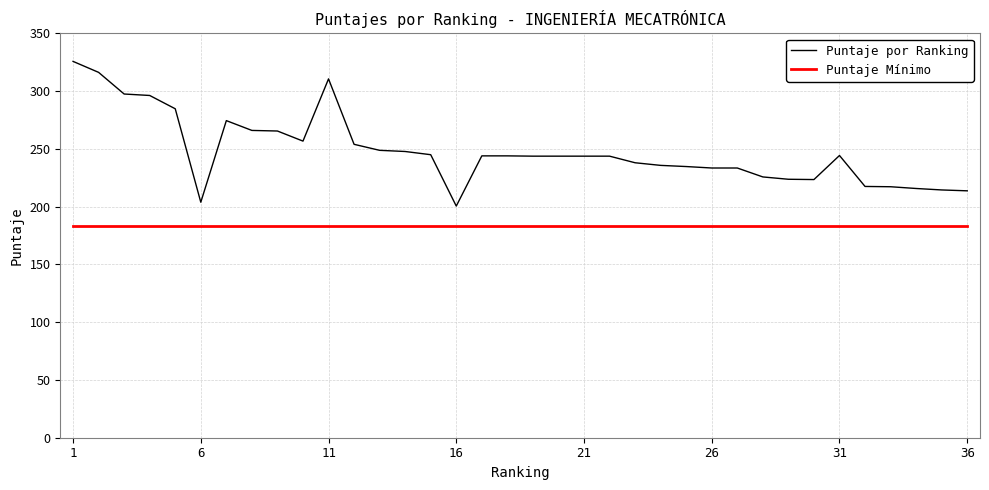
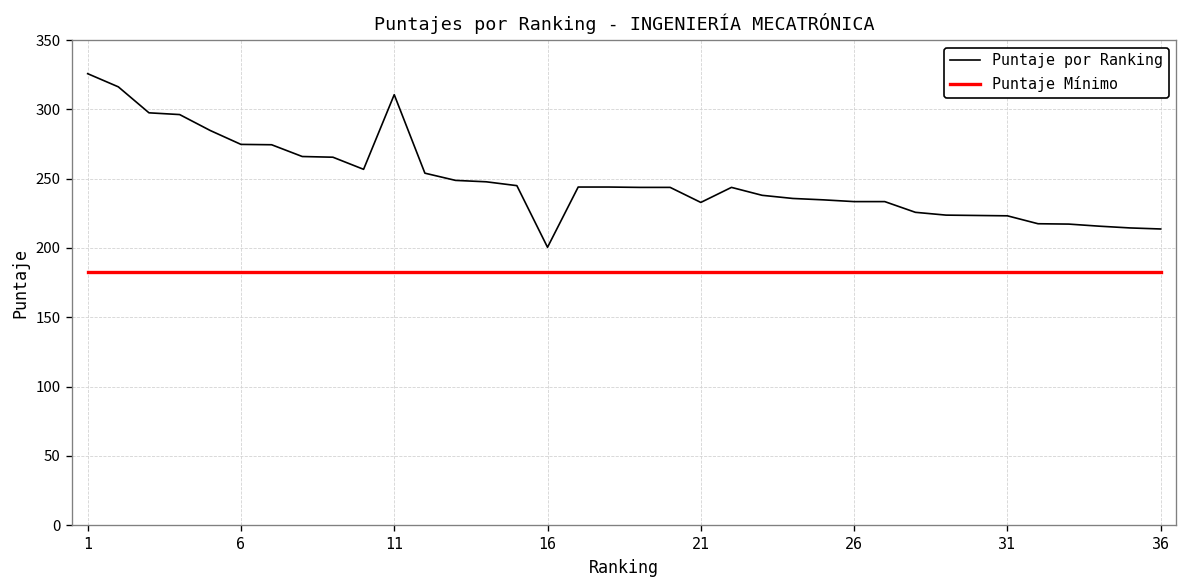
  {
    "Puntaje por Ranking": {
      "1": 326,
-     "6": 204,
+     "6": 275,
      "11": 311,
      "16": 200,
-     "21": 244,
+     "21": 233,
      "26": 233,
-     "31": 244,
+     "31": 223,
      "36": 214
    },
    "Puntaje Mínimo": {
      "1": 183,
      "6": 183,
      "11": 183,
      "16": 183,
      "21": 183,
      "26": 183,
      "31": 183,
      "36": 183
    }
  }
